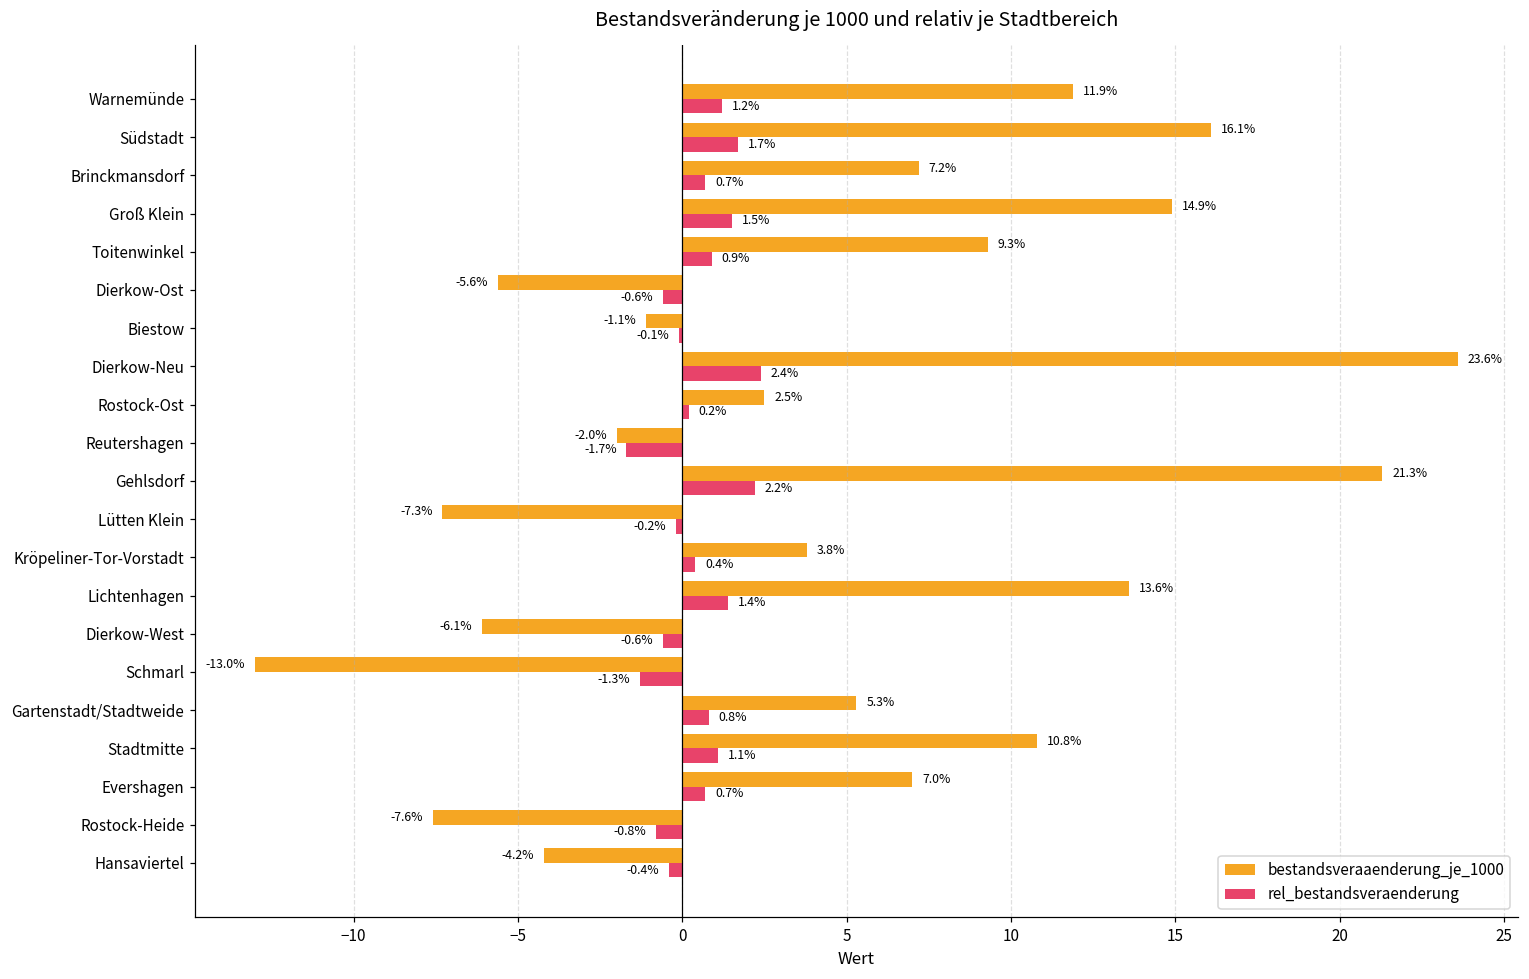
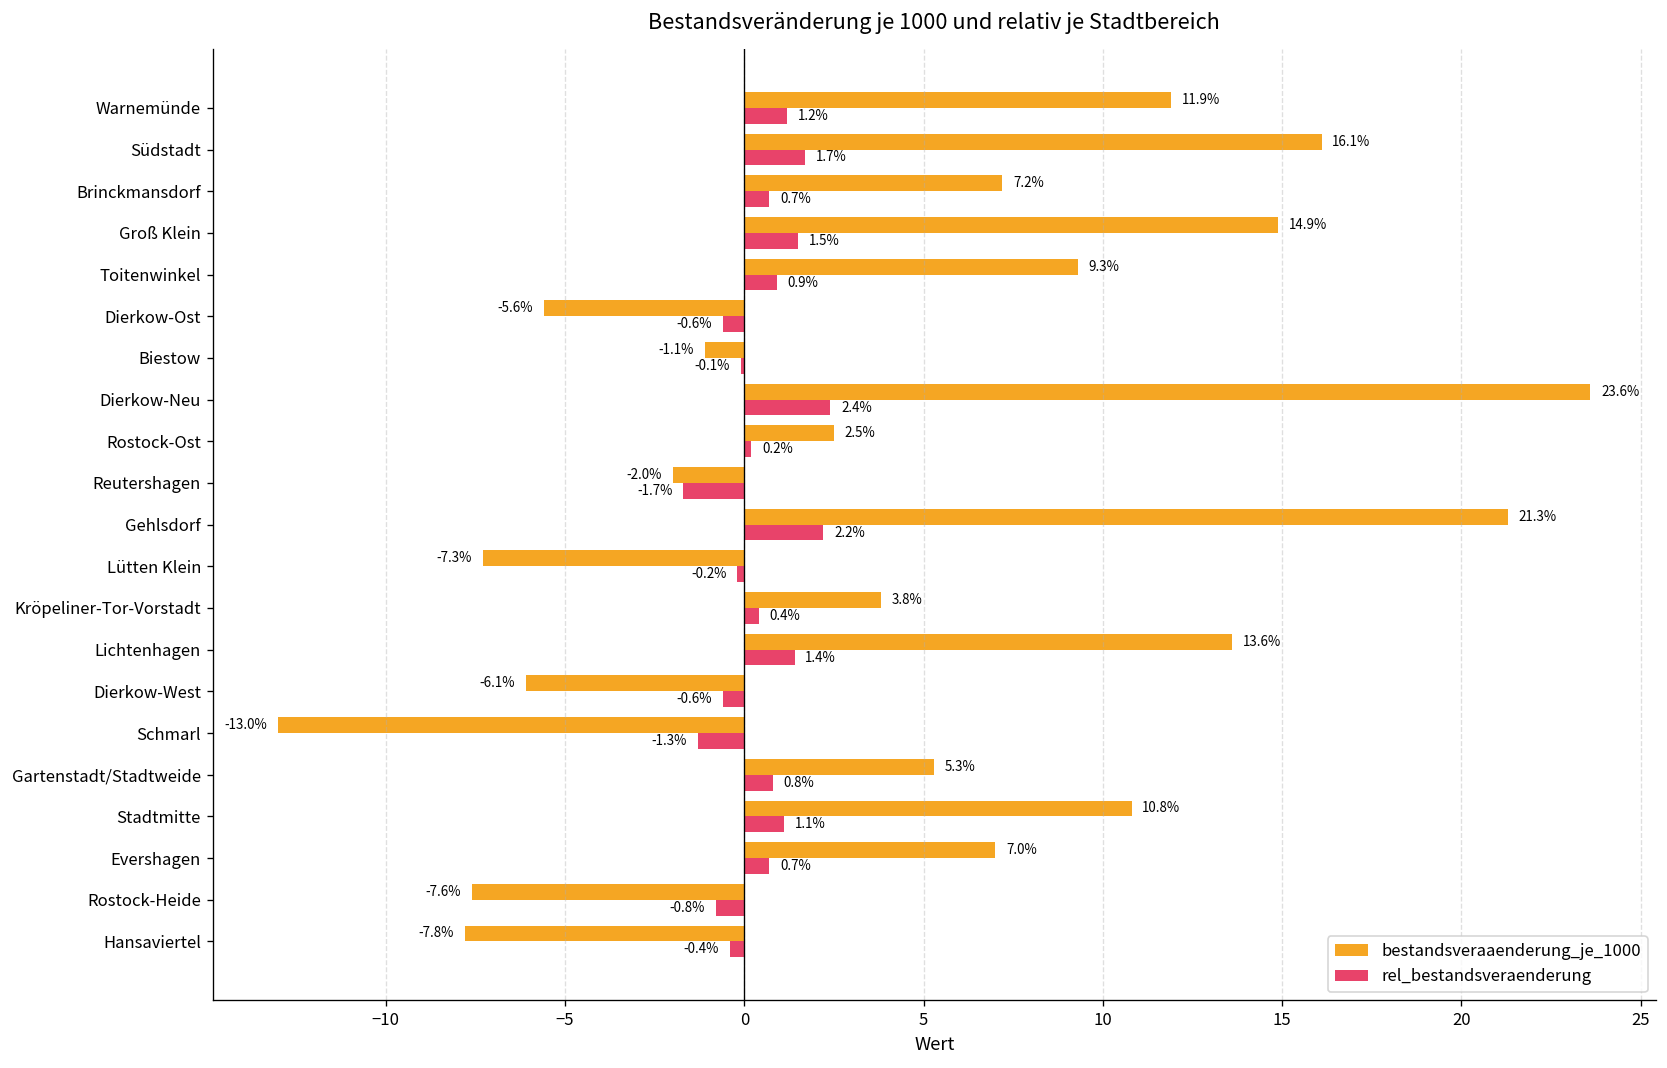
  {
    "bestandsveraaenderung_je_1000": {
      "Warnemünde": "11.9%",
      "Südstadt": "16.1%",
      "Brinckmansdorf": "7.2%",
      "Groß Klein": "14.9%",
      "Toitenwinkel": "9.3%",
      "Dierkow-Ost": "-5.6%",
      "Biestow": "-1.1%",
      "Dierkow-Neu": "23.6%",
      "Rostock-Ost": "2.5%",
      "Reutershagen": "-2.0%",
      "Gehlsdorf": "21.3%",
      "Lütten Klein": "-7.3%",
      "Kröpeliner-Tor-Vorstadt": "3.8%",
      "Lichtenhagen": "13.6%",
      "Dierkow-West": "-6.1%",
      "Schmarl": "-13.0%",
      "Gartenstadt/Stadtweide": "5.3%",
      "Stadtmitte": "10.8%",
      "Evershagen": "7.0%",
      "Rostock-Heide": "-7.6%",
-     "Hansaviertel": "-4.2%"
+     "Hansaviertel": "-7.8%"
    },
    "rel_bestandsveraenderung": {
      "Warnemünde": "1.2%",
      "Südstadt": "1.7%",
      "Brinckmansdorf": "0.7%",
      "Groß Klein": "1.5%",
      "Toitenwinkel": "0.9%",
      "Dierkow-Ost": "-0.6%",
      "Biestow": "-0.1%",
      "Dierkow-Neu": "2.4%",
      "Rostock-Ost": "0.2%",
      "Reutershagen": "-1.7%",
      "Gehlsdorf": "2.2%",
      "Lütten Klein": "-0.2%",
      "Kröpeliner-Tor-Vorstadt": "0.4%",
      "Lichtenhagen": "1.4%",
      "Dierkow-West": "-0.6%",
      "Schmarl": "-1.3%",
      "Gartenstadt/Stadtweide": "0.8%",
      "Stadtmitte": "1.1%",
      "Evershagen": "0.7%",
      "Rostock-Heide": "-0.8%",
      "Hansaviertel": "-0.4%"
    }
  }
